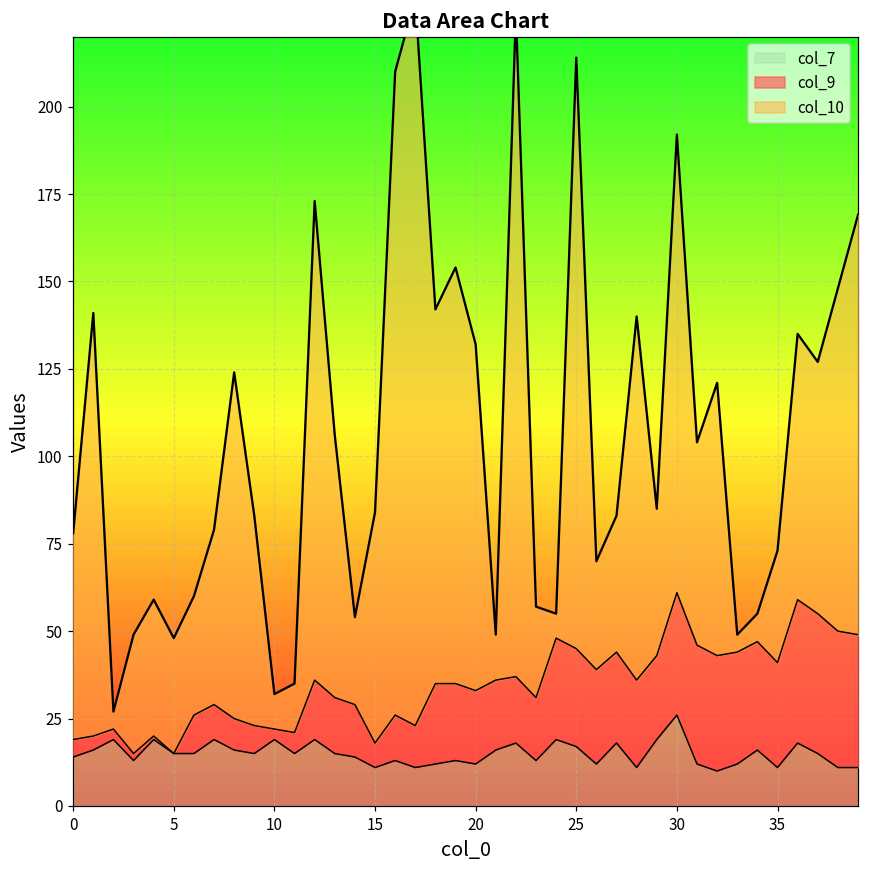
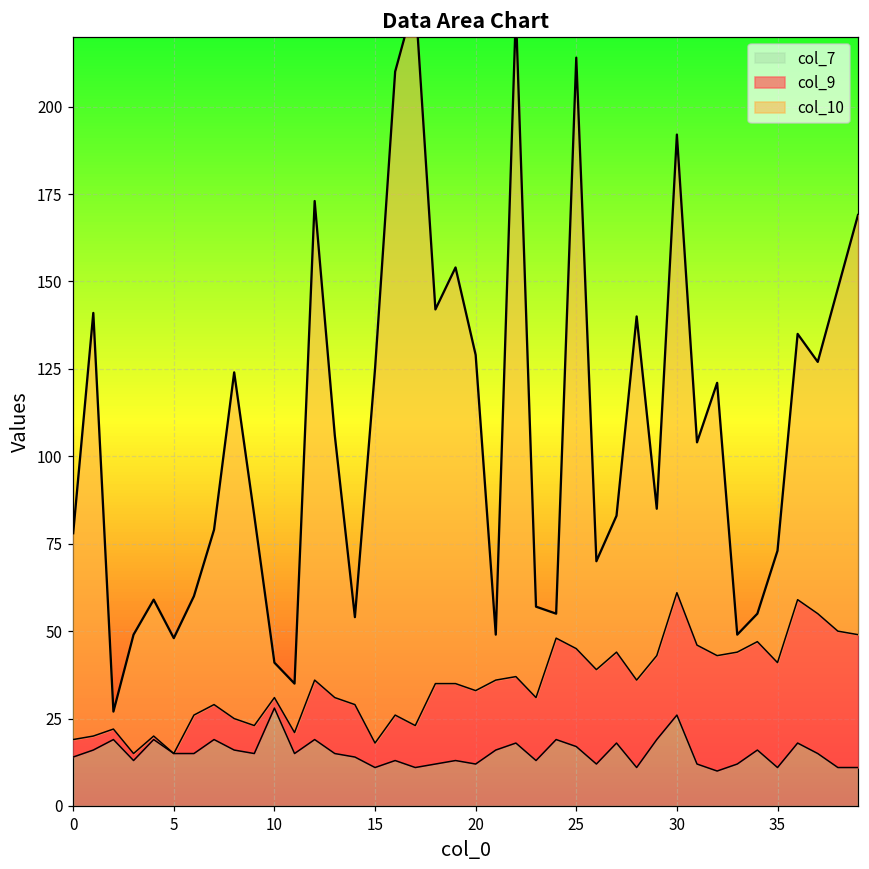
  {
    "col_7": {
      "0": 14,
-     "10": 19,
+     "10": 28,
      "15": 11,
      "20": 12,
      "25": 17,
      "30": 26,
      "35": 11
    },
    "col_9": {
      "0": 5,
      "10": 3,
      "15": 7,
      "20": 21,
      "25": 28,
      "30": 35,
      "35": 30
    },
    "col_10": {
      "0": 59,
      "5": 33,
      "10": 10,
-     "15": 66,
-     "20": 99,
+     "15": 107,
+     "20": 96,
      "25": 169,
      "30": 131,
      "35": 32
    }
  }
